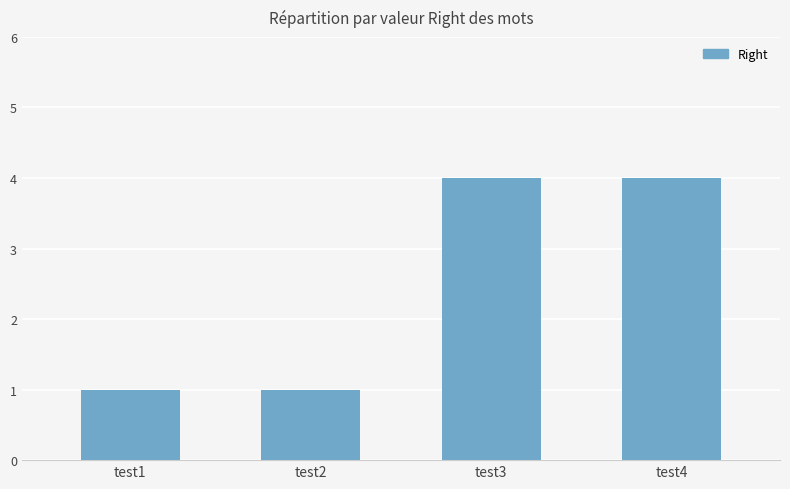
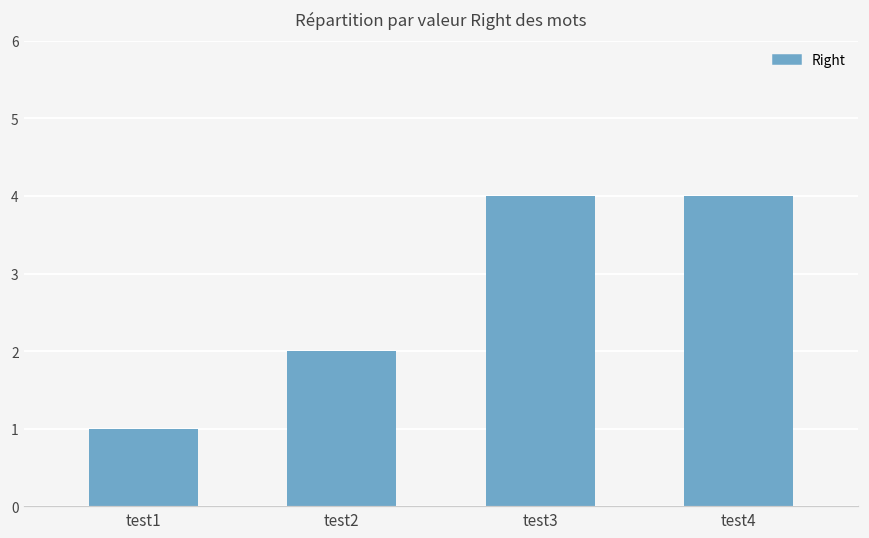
  {
    "test1": 1,
-   "test2": 1,
+   "test2": 2,
    "test3": 4,
    "test4": 4
  }
